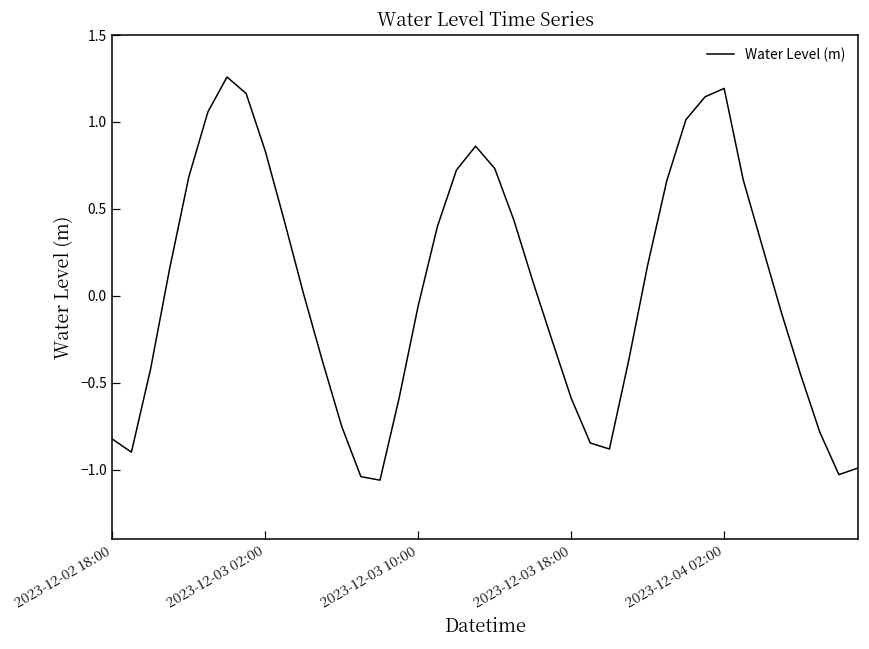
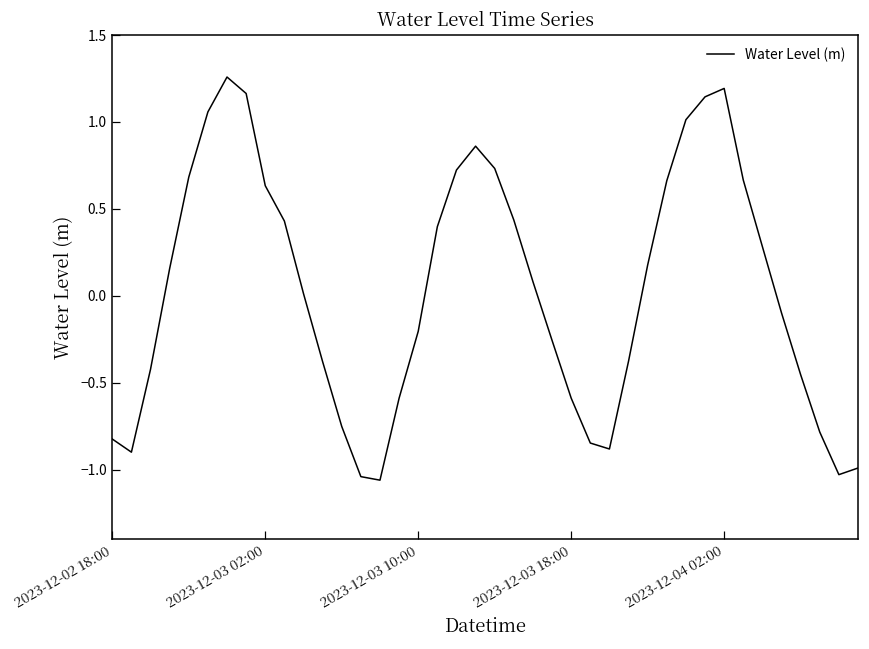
  {
    "2023-12-02 18:00": -0.82,
-   "2023-12-03 02:00": 0.83,
-   "2023-12-03 10:00": -0.06,
+   "2023-12-03 02:00": 0.63,
+   "2023-12-03 10:00": -0.20,
    "2023-12-03 18:00": -0.59,
    "2023-12-04 02:00": 1.19
  }
